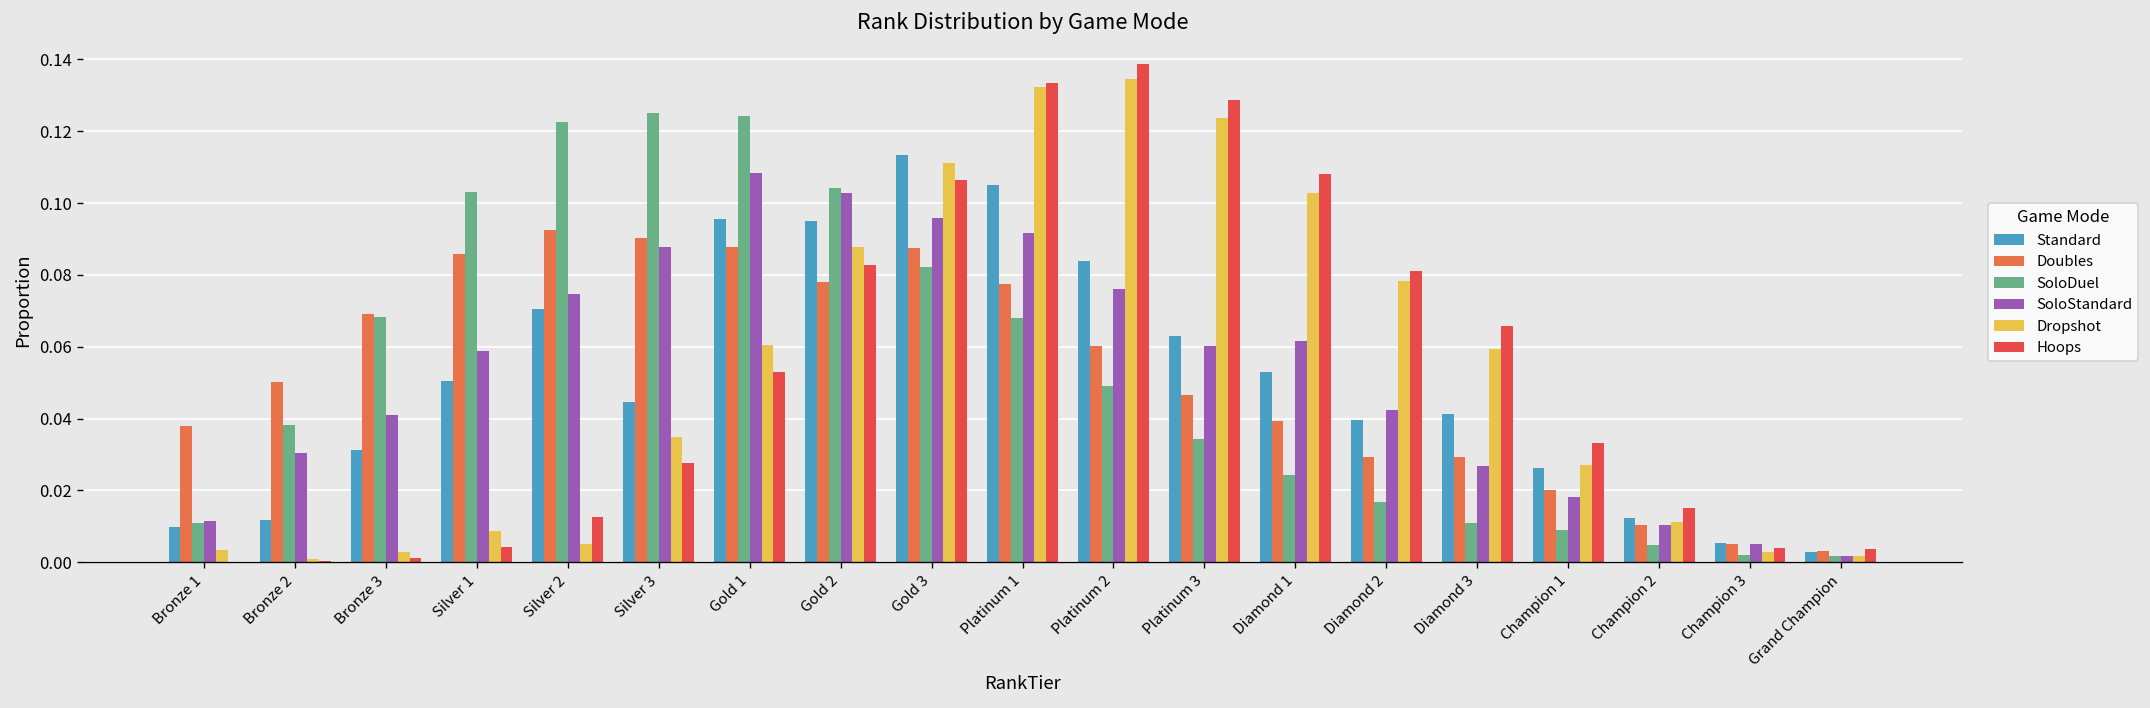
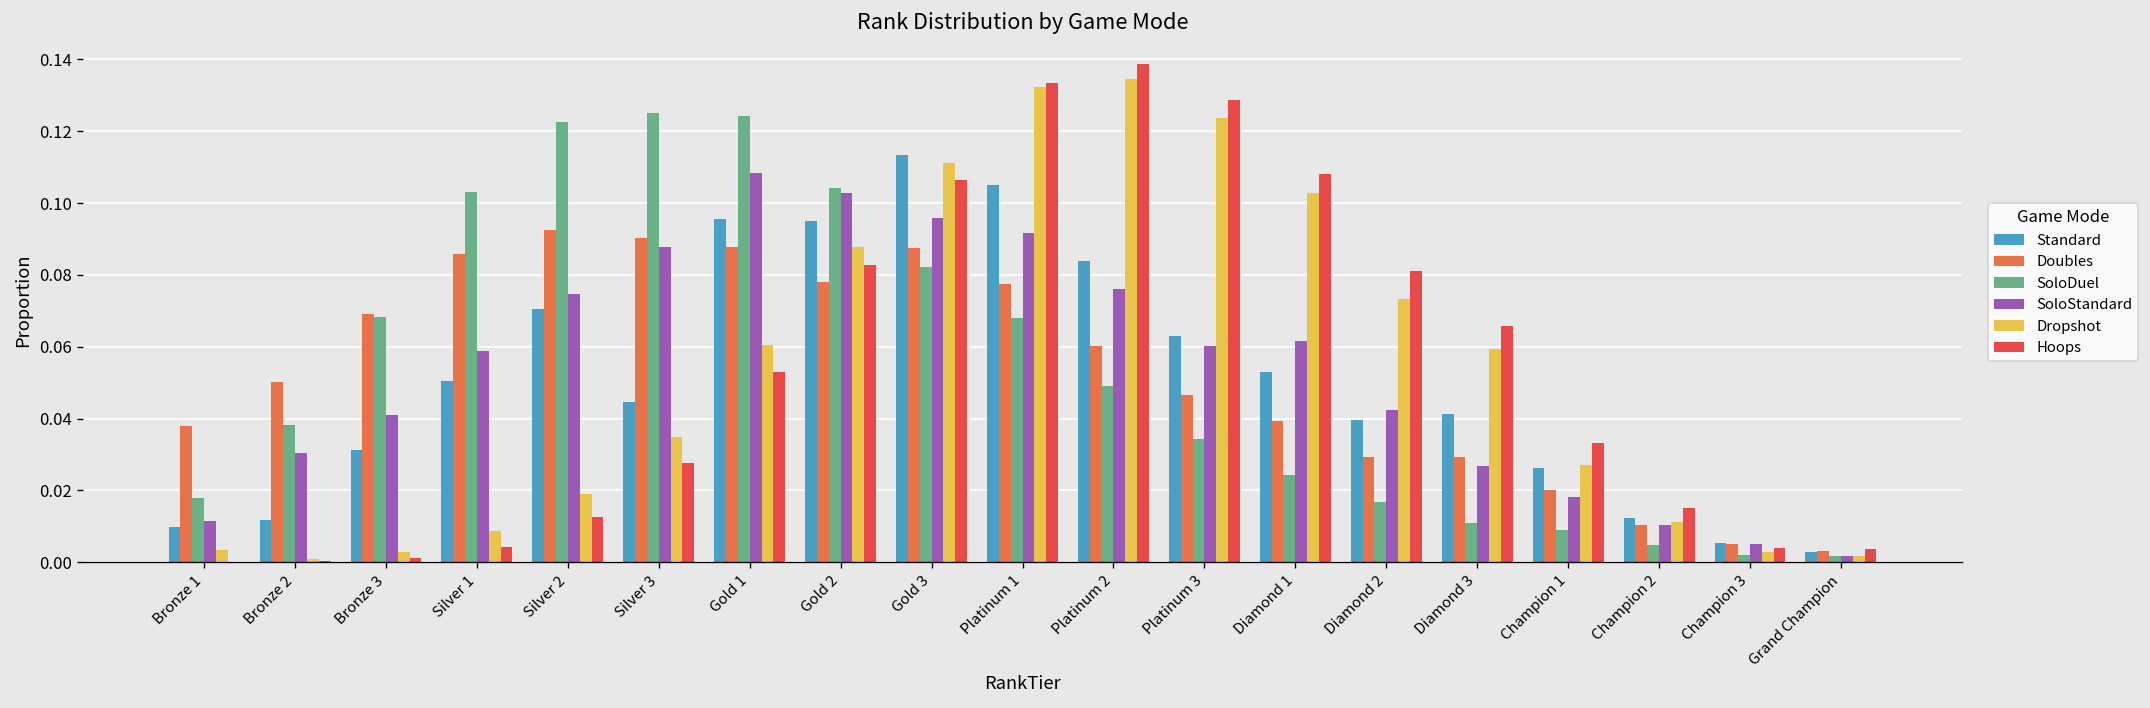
  {
    "Standard": {
      "Bronze 1": 0.010,
      "Bronze 2": 0.012,
      "Bronze 3": 0.031,
      "Silver 1": 0.051,
      "Silver 2": 0.070,
      "Silver 3": 0.045,
      "Gold 1": 0.096,
      "Gold 2": 0.095,
      "Gold 3": 0.113,
      "Platinum 1": 0.105,
      "Platinum 2": 0.084,
      "Platinum 3": 0.063,
      "Diamond 1": 0.053,
      "Diamond 2": 0.040,
      "Diamond 3": 0.041,
      "Champion 1": 0.026,
      "Champion 2": 0.012,
      "Champion 3": 0.005,
      "Grand Champion": 0.003
    },
    "SoloDuel": {
-     "Bronze 1": 0.011,
+     "Bronze 1": 0.018,
      "Bronze 2": 0.038,
      "Bronze 3": 0.068,
      "Silver 1": 0.103,
      "Silver 2": 0.123,
      "Silver 3": 0.125,
      "Gold 1": 0.124,
      "Gold 2": 0.104,
      "Gold 3": 0.082,
      "Platinum 1": 0.068,
      "Platinum 2": 0.049,
      "Platinum 3": 0.034,
      "Diamond 1": 0.024,
      "Diamond 2": 0.017,
      "Diamond 3": 0.011,
      "Champion 1": 0.009,
      "Champion 2": 0.005,
      "Champion 3": 0.002,
      "Grand Champion": 0.002
    },
    "SoloStandard": {
      "Bronze 1": 0.012,
      "Bronze 2": 0.031,
      "Bronze 3": 0.041,
      "Silver 1": 0.059,
      "Silver 2": 0.075,
      "Silver 3": 0.088,
      "Gold 1": 0.108,
      "Gold 2": 0.103,
      "Gold 3": 0.096,
      "Platinum 1": 0.092,
      "Platinum 2": 0.076,
      "Platinum 3": 0.060,
      "Diamond 1": 0.062,
      "Diamond 2": 0.042,
      "Diamond 3": 0.027,
      "Champion 1": 0.018,
      "Champion 2": 0.010,
      "Champion 3": 0.005,
      "Grand Champion": 0.002
    },
    "Dropshot": {
      "Bronze 1": 0.003,
      "Bronze 2": 0.001,
      "Bronze 3": 0.003,
      "Silver 1": 0.009,
-     "Silver 2": 0.005,
+     "Silver 2": 0.019,
      "Silver 3": 0.035,
      "Gold 1": 0.061,
      "Gold 2": 0.088,
      "Gold 3": 0.111,
      "Platinum 1": 0.132,
      "Platinum 2": 0.135,
      "Platinum 3": 0.124,
      "Diamond 1": 0.103,
-     "Diamond 2": 0.078,
+     "Diamond 2": 0.073,
      "Diamond 3": 0.059,
      "Champion 1": 0.027,
      "Champion 2": 0.011,
      "Champion 3": 0.003,
      "Grand Champion": 0.002
    }
  }
